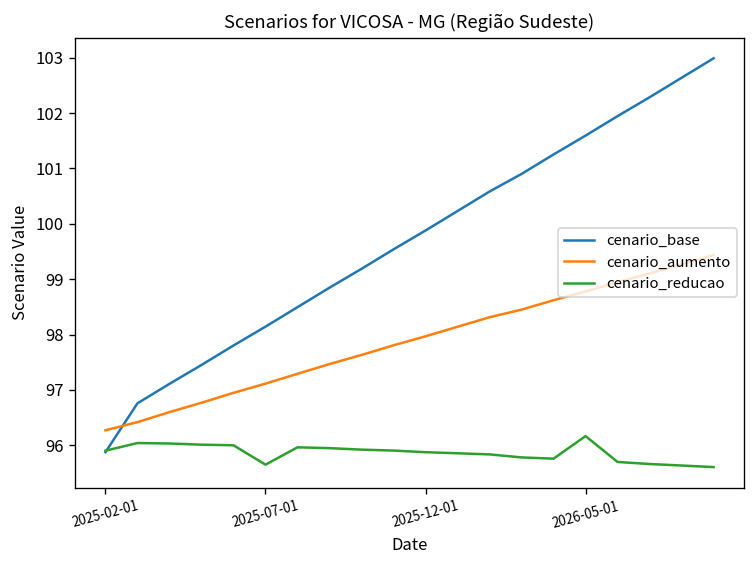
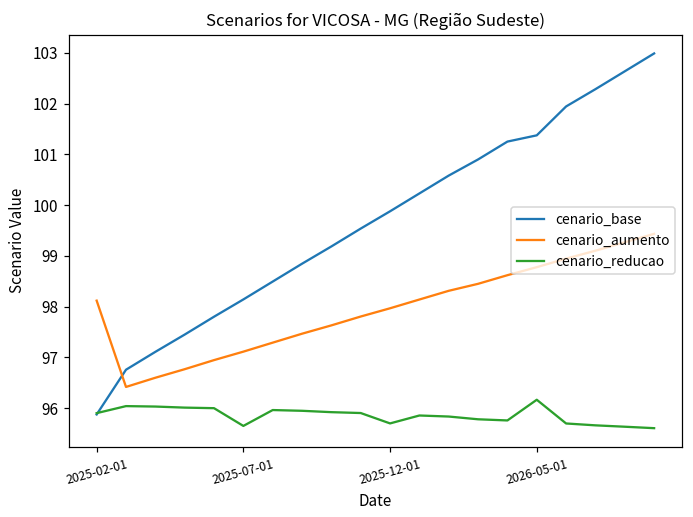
  {
    "cenario_base": {
      "2025-07-01": 98.1,
      "2025-12-01": 99.9,
-     "2026-05-01": 101.6
+     "2026-05-01": 101.4
    },
    "cenario_aumento": {
-     "2025-02-01": 96.3,
+     "2025-02-01": 98.1,
      "2025-07-01": 97.1,
      "2025-12-01": 98.0
    },
    "cenario_reducao": {
      "2025-07-01": 95.7,
-     "2025-12-01": 95.9,
+     "2025-12-01": 95.7,
      "2026-05-01": 96.2
    }
  }
